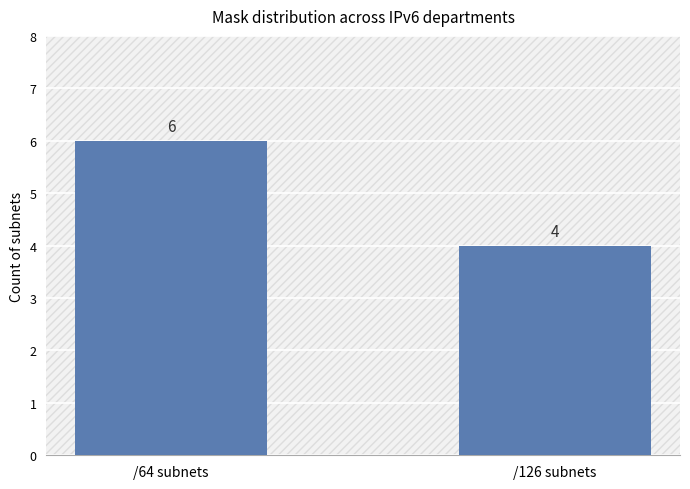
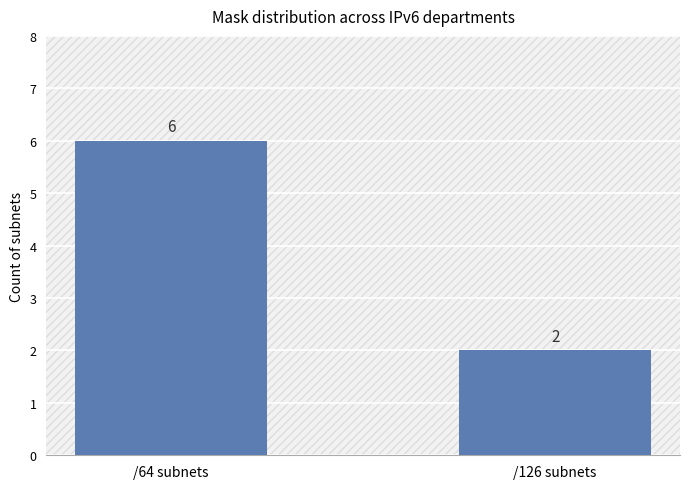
  {
    "/64 subnets": 6,
-   "/126 subnets": 4
+   "/126 subnets": 2
  }
